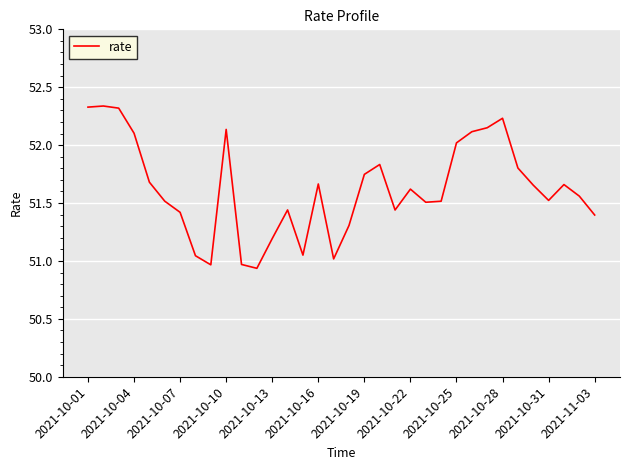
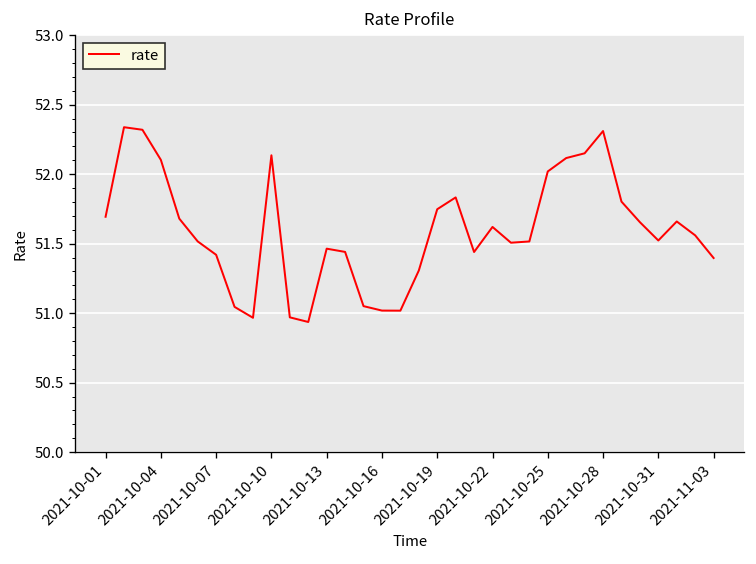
  {
-   "2021-10-01": 52.33,
+   "2021-10-01": 51.69,
    "2021-10-04": 52.10,
    "2021-10-07": 51.42,
    "2021-10-10": 52.14,
-   "2021-10-13": 51.19,
-   "2021-10-16": 51.66,
+   "2021-10-13": 51.46,
+   "2021-10-16": 51.02,
    "2021-10-19": 51.75,
    "2021-10-22": 51.62,
    "2021-10-25": 52.02,
-   "2021-10-28": 52.23,
+   "2021-10-28": 52.31,
    "2021-10-31": 51.52,
    "2021-11-03": 51.40
  }
